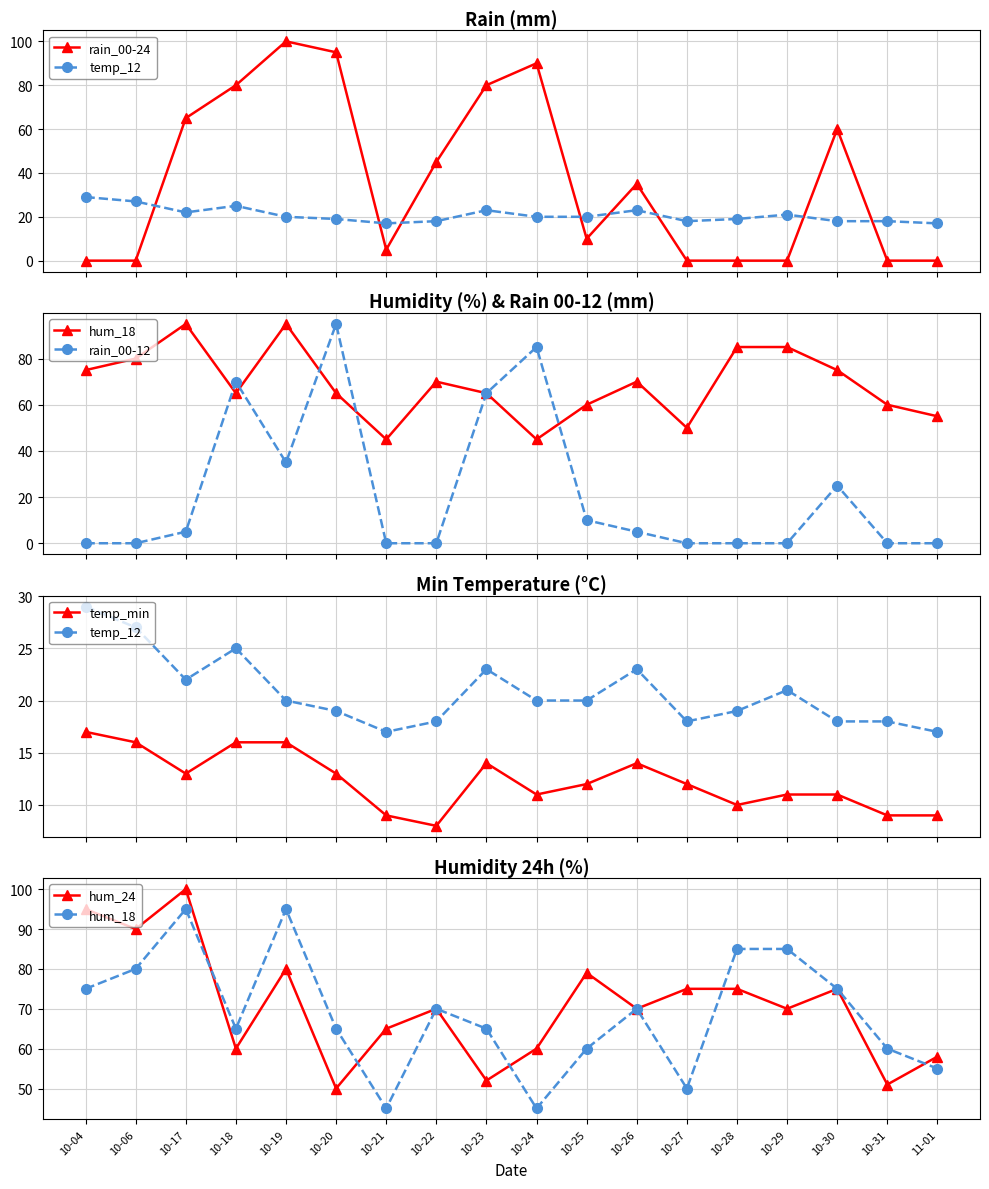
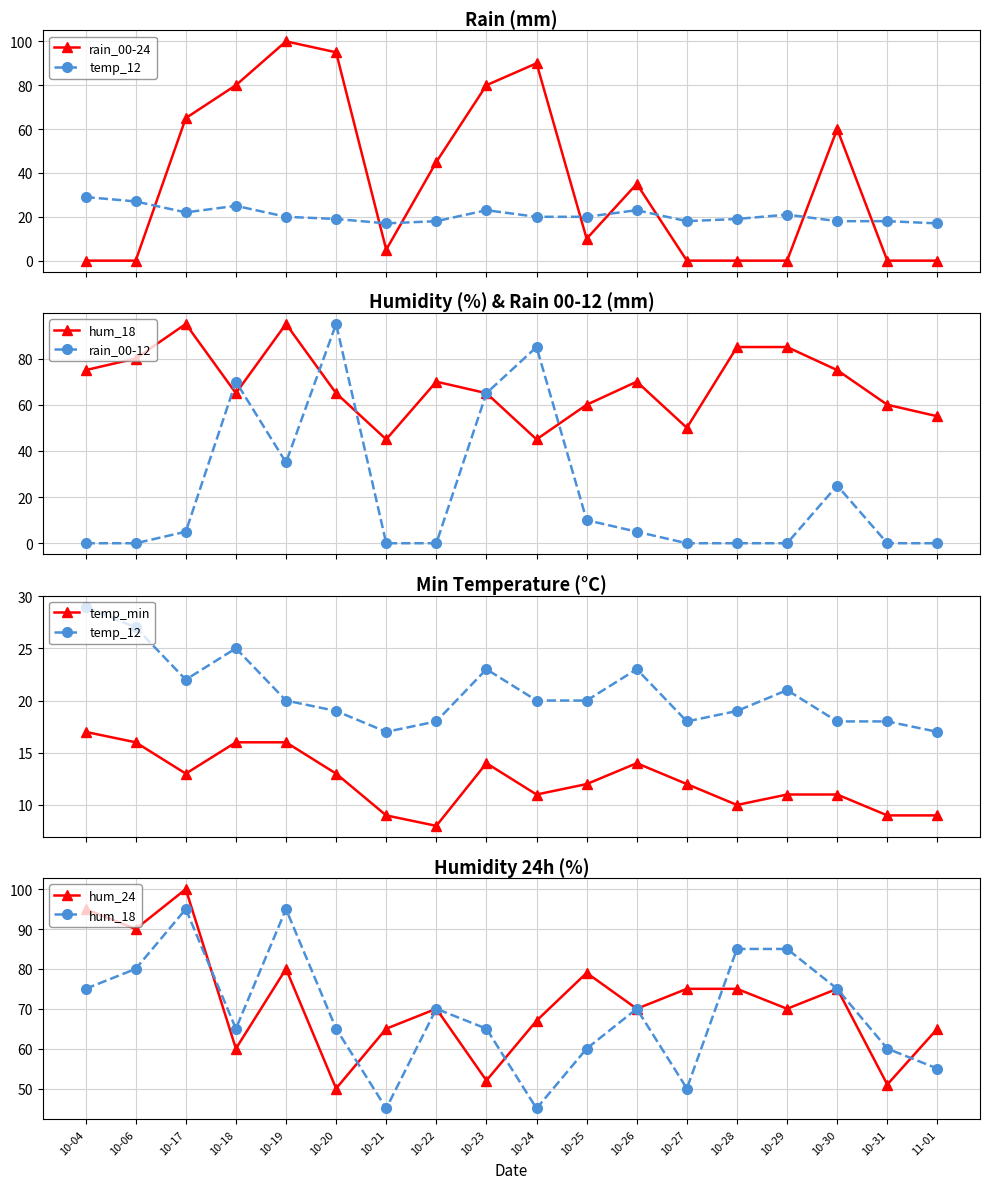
  {
    "Humidity 24h (%)": {
      "hum_24": {
        "10-06": 90,
        "10-17": 100,
        "10-18": 60,
        "10-19": 80,
        "10-20": 50,
        "10-21": 65,
        "10-23": 52,
-       "10-24": 60,
+       "10-24": 67,
        "10-25": 79,
        "10-27": 75,
        "10-28": 75,
        "10-29": 70,
        "10-31": 51,
-       "11-01": 58
+       "11-01": 65
      },
      "hum_18": {
        "10-04": 75,
        "10-06": 80,
        "10-17": 95,
        "10-18": 65,
        "10-19": 95,
        "10-20": 65,
        "10-21": 45,
        "10-23": 65,
        "10-24": 45,
        "10-25": 60,
        "10-27": 50,
        "10-28": 85,
        "10-29": 85,
        "10-31": 60,
        "11-01": 55
      }
    }
  }
